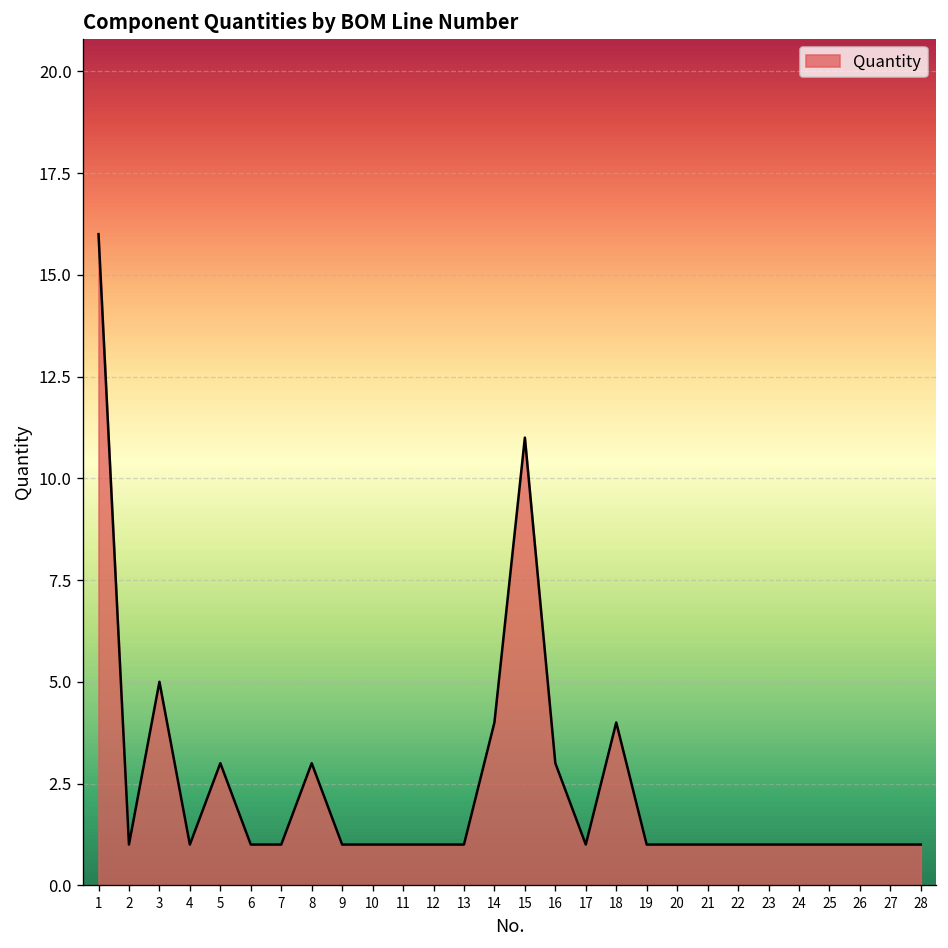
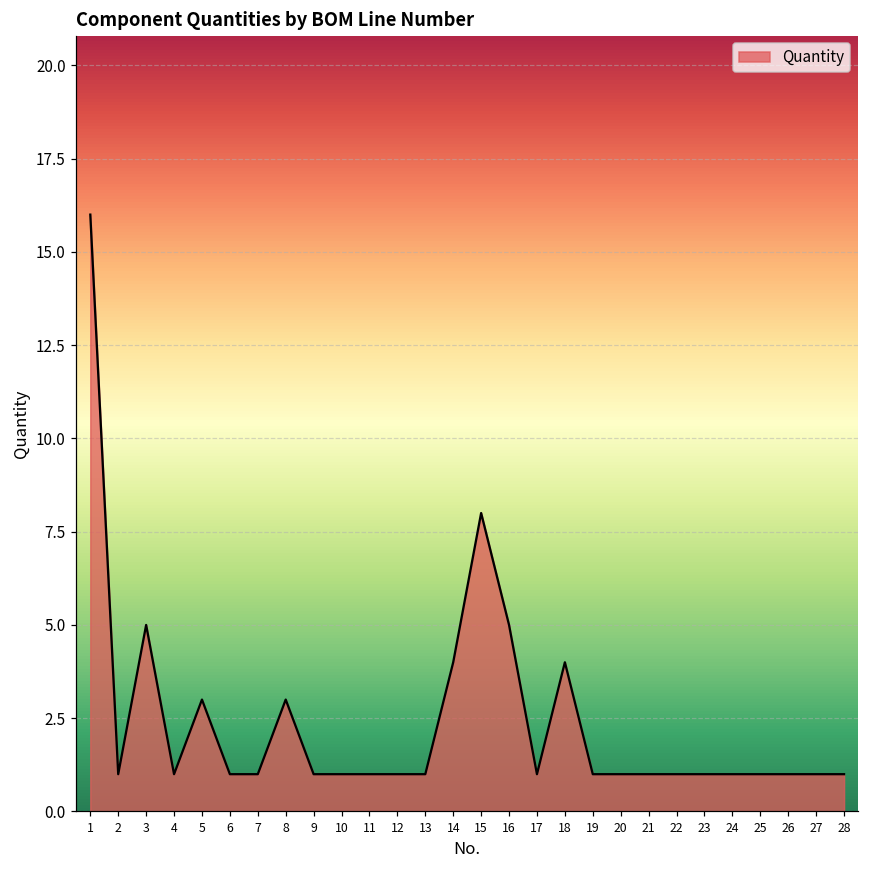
  {
    "1": 16,
    "2": 1,
    "3": 5,
    "4": 1,
    "5": 3,
    "6": 1,
    "7": 1,
    "8": 3,
    "9": 1,
    "10": 1,
    "11": 1,
    "12": 1,
    "13": 1,
    "14": 4,
-   "15": 11,
-   "16": 3,
+   "15": 8,
+   "16": 5,
    "17": 1,
    "18": 4,
    "19": 1,
    "20": 1,
    "21": 1,
    "22": 1,
    "23": 1,
    "24": 1,
    "25": 1,
    "26": 1,
    "27": 1,
    "28": 1
  }
